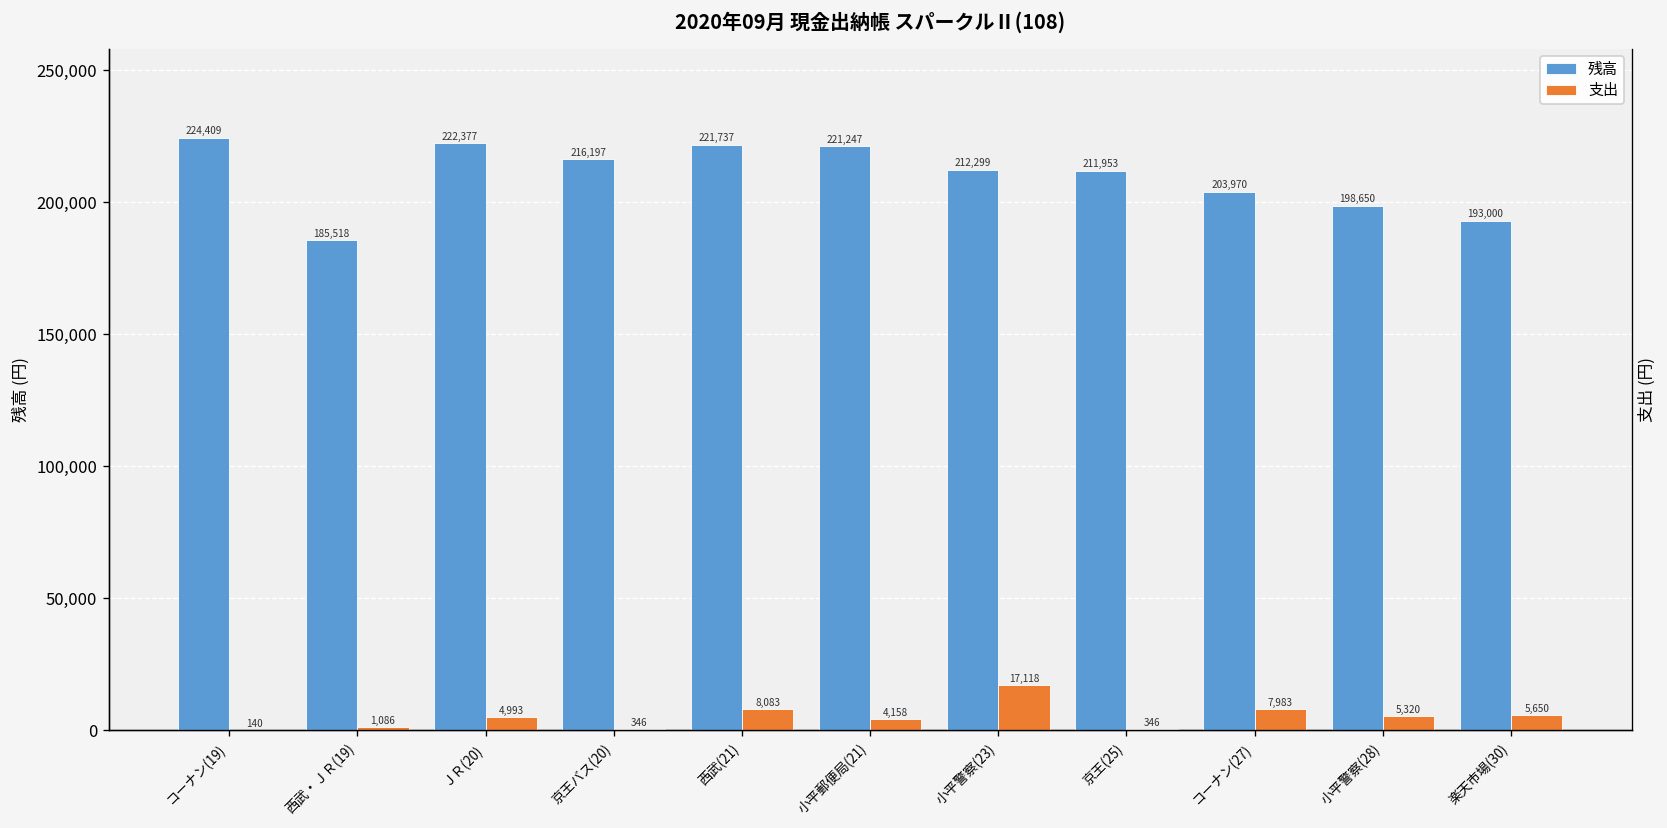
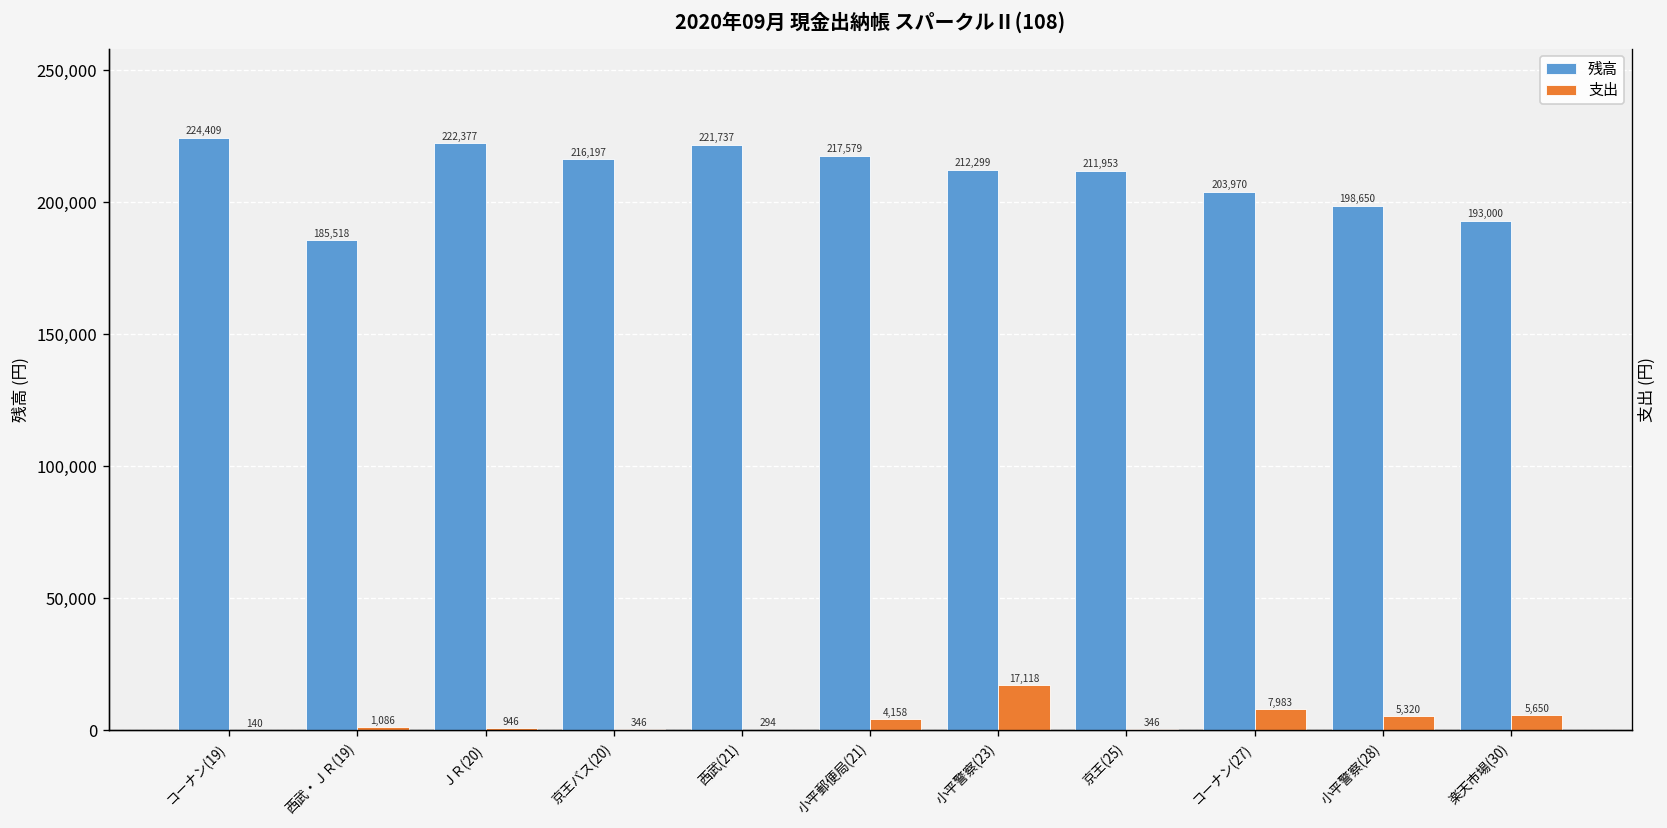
  {
    "残高": {
      "コーナン(19)": "224,409",
      "西武・ＪＲ(19)": "185,518",
      "ＪＲ(20)": "222,377",
      "京王バス(20)": "216,197",
      "西武(21)": "221,737",
-     "小平郵便局(21)": "221,247",
+     "小平郵便局(21)": "217,579",
      "小平警察(23)": "212,299",
      "京王(25)": "211,953",
      "コーナン(27)": "203,970",
      "小平警察(28)": "198,650",
      "楽天市場(30)": "193,000"
    },
    "支出": {
      "コーナン(19)": "140",
      "西武・ＪＲ(19)": "1,086",
-     "ＪＲ(20)": "4,993",
+     "ＪＲ(20)": "946",
      "京王バス(20)": "346",
-     "西武(21)": "8,083",
+     "西武(21)": "294",
      "小平郵便局(21)": "4,158",
      "小平警察(23)": "17,118",
      "京王(25)": "346",
      "コーナン(27)": "7,983",
      "小平警察(28)": "5,320",
      "楽天市場(30)": "5,650"
    }
  }
